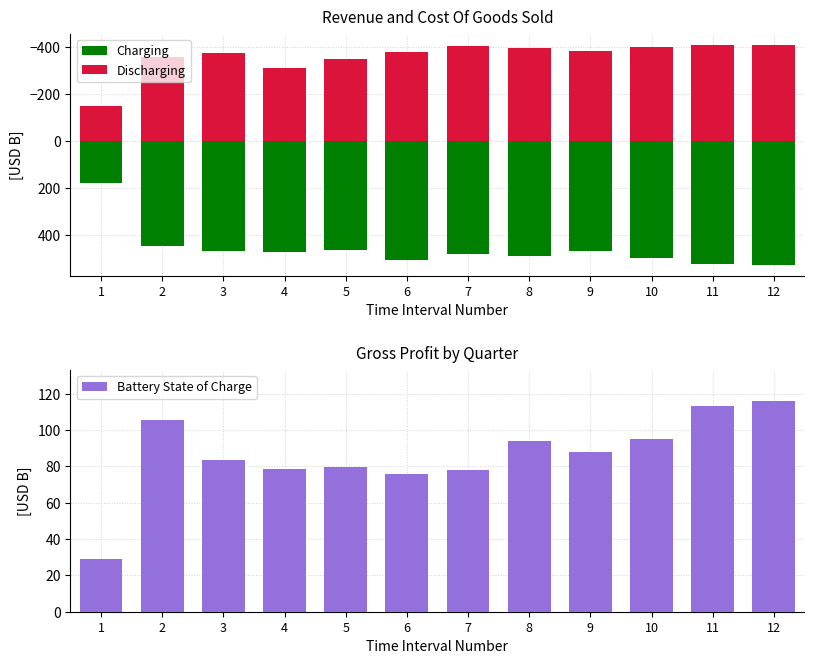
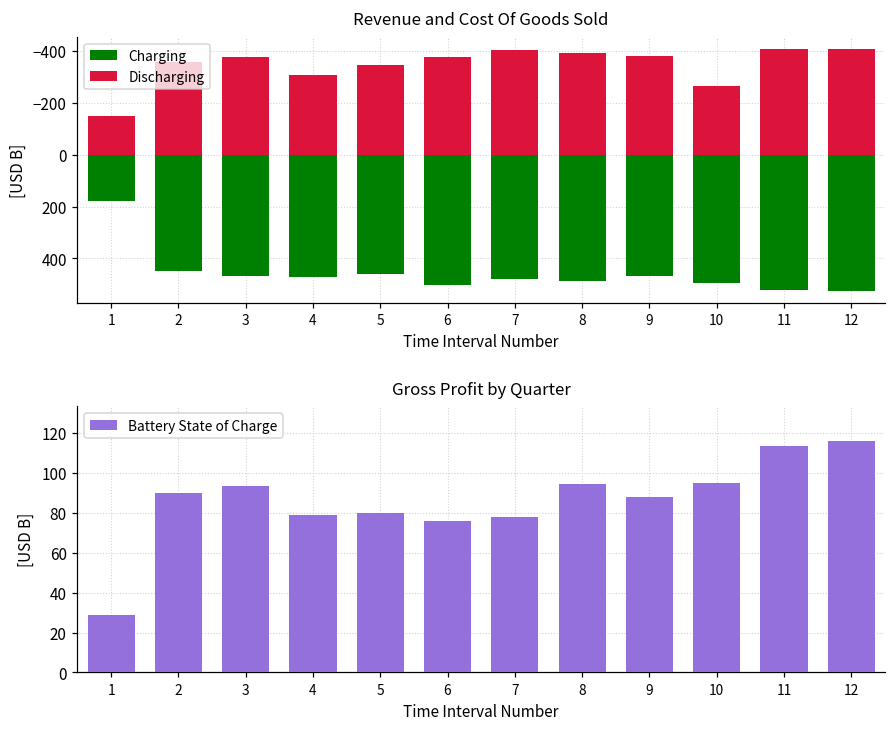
  {
    "Revenue and Cost Of Goods Sold": {
      "Charging": {
        "1": 180,
        "2": 450,
        "3": 470,
        "4": 470,
        "5": 460,
        "6": 500,
        "7": 480,
        "8": 490,
        "9": 470,
        "10": 500,
        "11": 520,
        "12": 520
      },
      "Discharging": {
        "1": -150,
        "3": -380,
        "4": -310,
        "5": -350,
        "6": -380,
        "7": -400,
        "8": -390,
        "9": -380,
-       "10": -400,
+       "10": -270,
        "11": -410,
        "12": -410
      }
    },
    "Gross Profit by Quarter": {
      "1": 29,
-     "2": 105,
-     "3": 83,
+     "2": 90,
+     "3": 93,
      "4": 79,
      "5": 80,
      "6": 76,
      "7": 78,
      "8": 94,
      "9": 88,
      "10": 95,
      "11": 114,
      "12": 116
    }
  }
